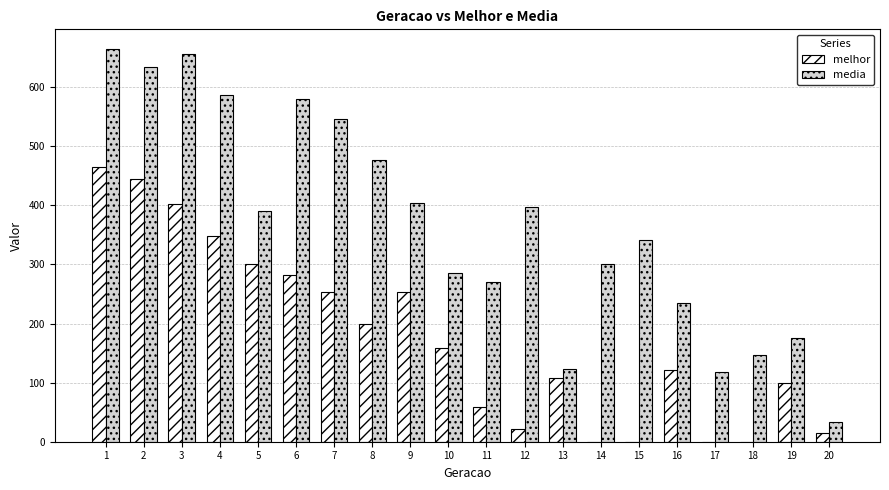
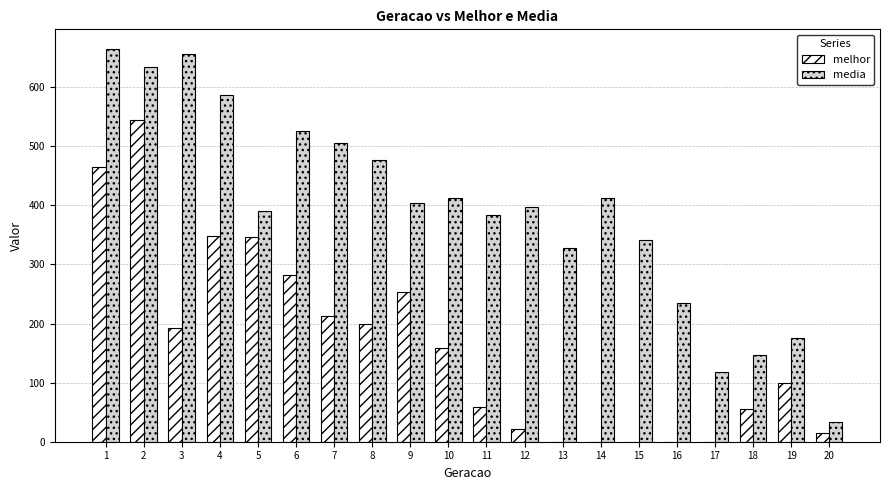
  {
    "melhor": {
      "1": 470,
-     "2": 450,
-     "3": 400,
+     "2": 540,
+     "3": 190,
      "4": 350,
-     "5": 300,
+     "5": 350,
      "6": 280,
-     "7": 250,
+     "7": 210,
      "8": 200,
      "9": 250,
      "10": 160,
      "11": 60,
      "12": 20,
-     "13": 110,
+     "13": 0,
      "14": 0,
      "15": 0,
-     "16": 120,
+     "16": 0,
      "17": 0,
-     "18": 0,
+     "18": 60,
      "19": 100,
      "20": 20
    },
    "media": {
      "1": 660,
      "2": 630,
      "3": 660,
      "4": 590,
      "5": 390,
-     "6": 580,
-     "7": 550,
+     "6": 530,
+     "7": 510,
      "8": 480,
      "9": 400,
-     "10": 290,
-     "11": 270,
+     "10": 410,
+     "11": 380,
      "12": 400,
-     "13": 120,
-     "14": 300,
+     "13": 330,
+     "14": 410,
      "15": 340,
      "16": 230,
      "17": 120,
      "18": 150,
      "19": 180,
      "20": 30
    }
  }
